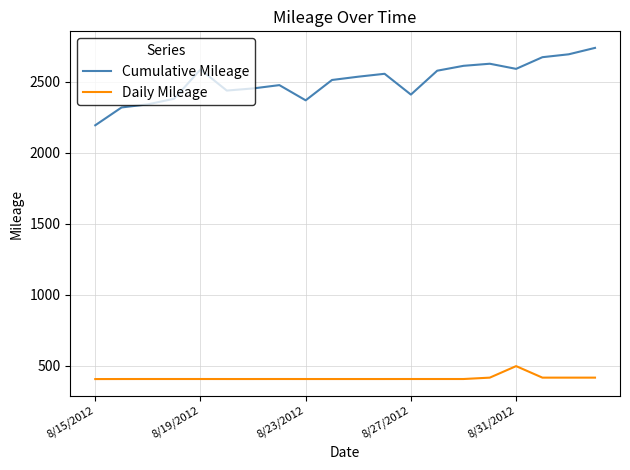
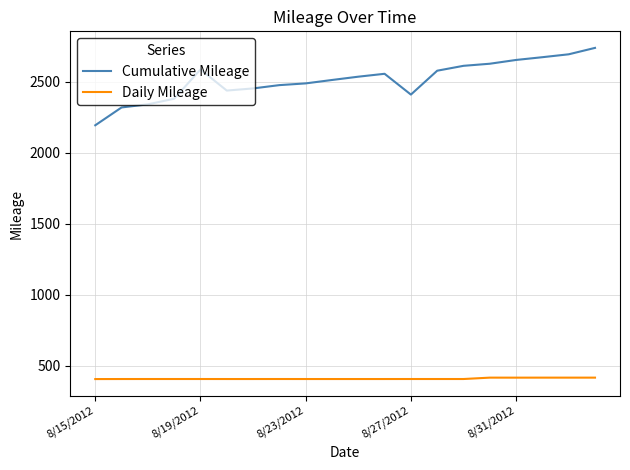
  {
    "Cumulative Mileage": {
      "8/15/2012": 2190,
-     "8/23/2012": 2370,
+     "8/23/2012": 2490,
      "8/27/2012": 2410,
-     "8/31/2012": 2590
+     "8/31/2012": 2650
    },
    "Daily Mileage": {
      "8/15/2012": 410,
      "8/19/2012": 410,
      "8/23/2012": 410,
      "8/27/2012": 410,
-     "8/31/2012": 500
+     "8/31/2012": 420
    }
  }
